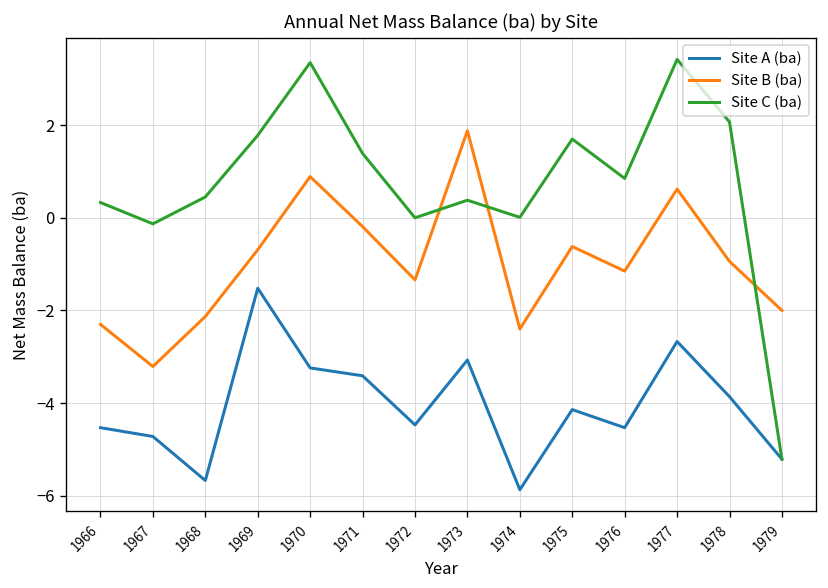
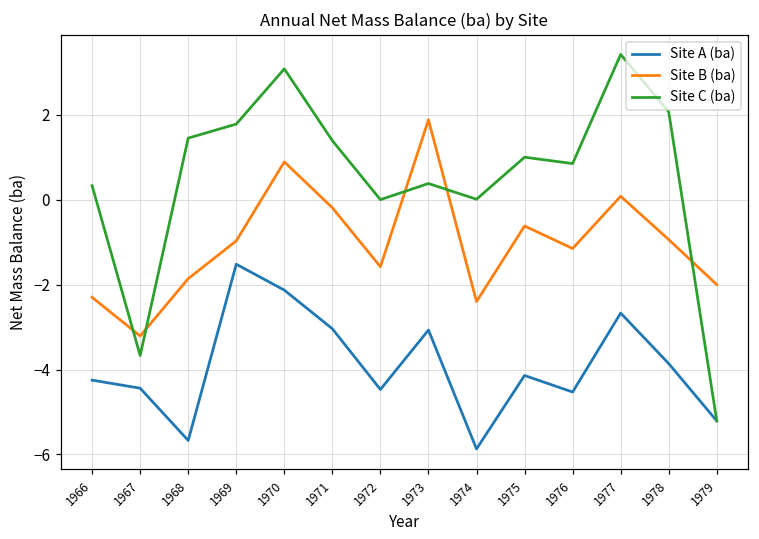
  {
    "Site A (ba)": {
-     "1966": -4.5,
-     "1967": -4.7,
+     "1966": -4.3,
+     "1967": -4.4,
      "1968": -5.7,
      "1969": -1.5,
-     "1970": -3.2,
-     "1971": -3.4,
+     "1970": -2.1,
+     "1971": -3.0,
      "1972": -4.5,
      "1973": -3.1,
      "1974": -5.9,
      "1975": -4.1,
      "1976": -4.5,
      "1977": -2.7,
      "1978": -3.9
    },
    "Site B (ba)": {
      "1966": -2.3,
      "1967": -3.2,
-     "1968": -2.1,
-     "1969": -0.7,
+     "1968": -1.9,
+     "1969": -1.0,
      "1970": 0.9,
      "1971": -0.2,
-     "1972": -1.3,
+     "1972": -1.6,
      "1973": 1.9,
      "1974": -2.4,
      "1975": -0.6,
      "1976": -1.2,
-     "1977": 0.6,
+     "1977": 0.1,
      "1978": -0.9,
      "1979": -2.0
    },
    "Site C (ba)": {
      "1966": 0.3,
-     "1967": -0.1,
-     "1968": 0.5,
+     "1967": -3.7,
+     "1968": 1.5,
      "1969": 1.8,
-     "1970": 3.4,
+     "1970": 3.1,
      "1971": 1.4,
      "1972": 0.0,
      "1973": 0.4,
      "1974": 0.0,
-     "1975": 1.7,
+     "1975": 1.0,
      "1976": 0.9,
      "1977": 3.4,
      "1978": 2.1
    }
  }
